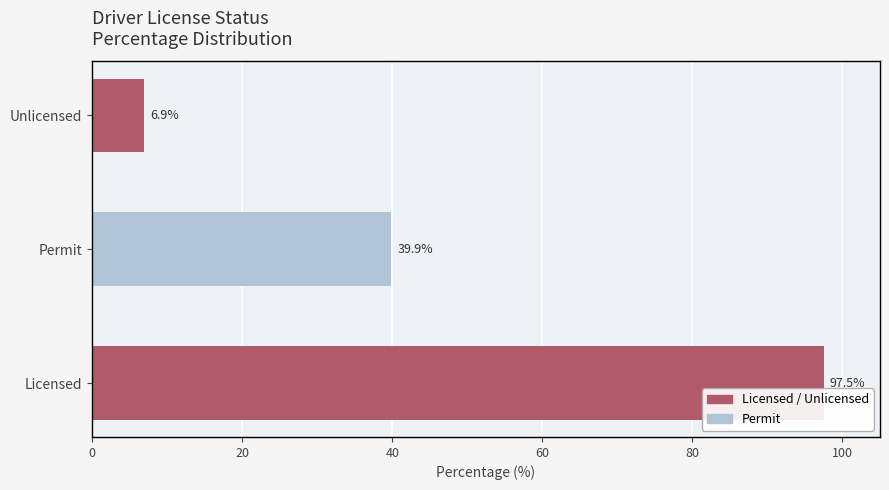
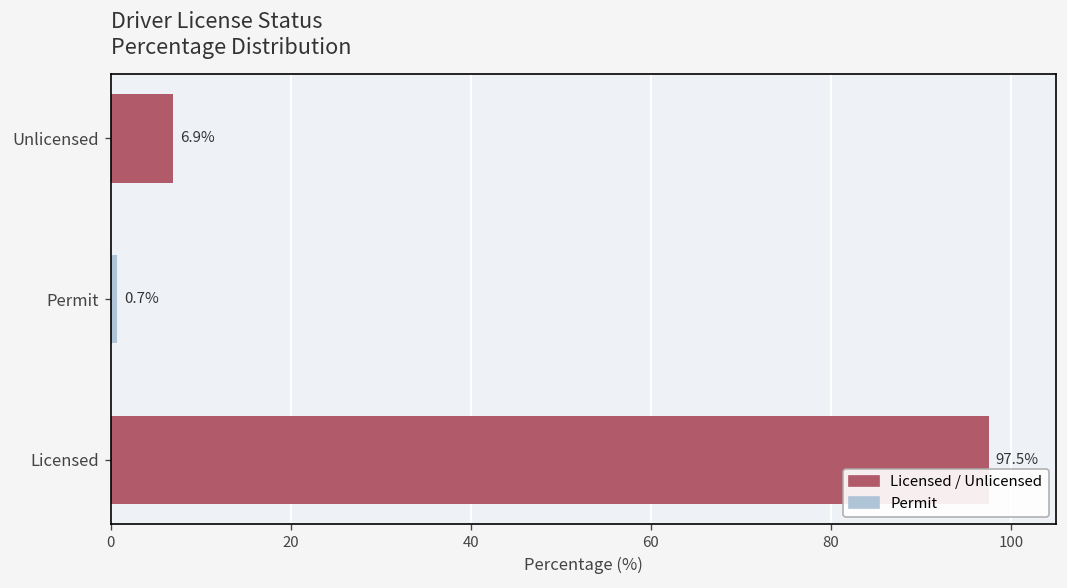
  {
    "Unlicensed": "6.9%",
-   "Permit": "39.9%"
+   "Permit": "0.7%"
  }
